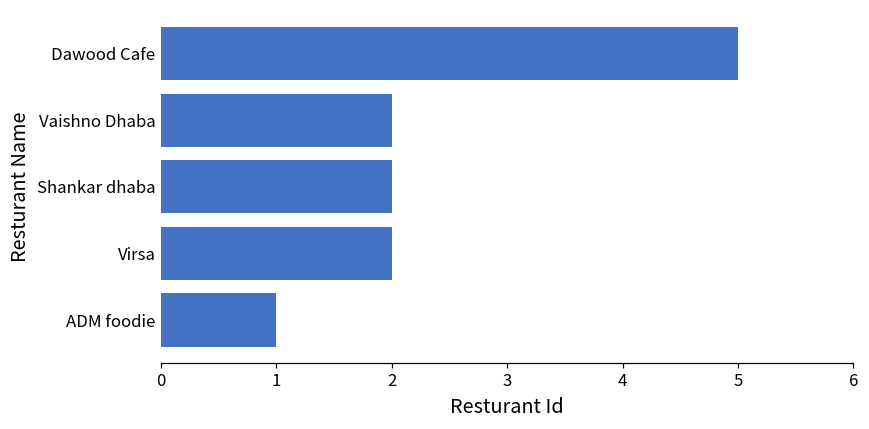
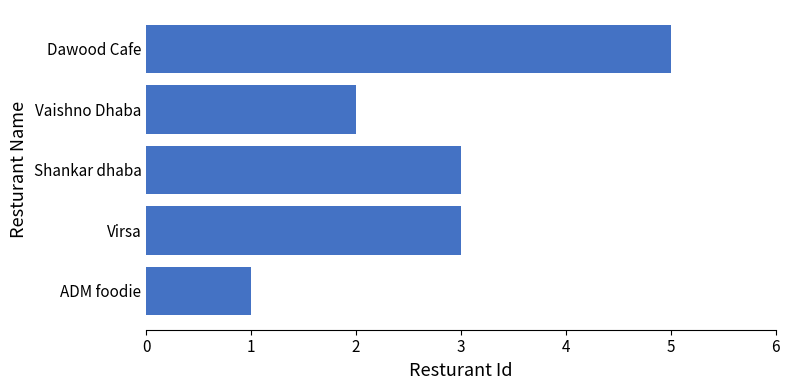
  {
    "Dawood Cafe": 5,
    "Vaishno Dhaba": 2,
-   "Shankar dhaba": 2,
-   "Virsa": 2,
+   "Shankar dhaba": 3,
+   "Virsa": 3,
    "ADM foodie": 1
  }
